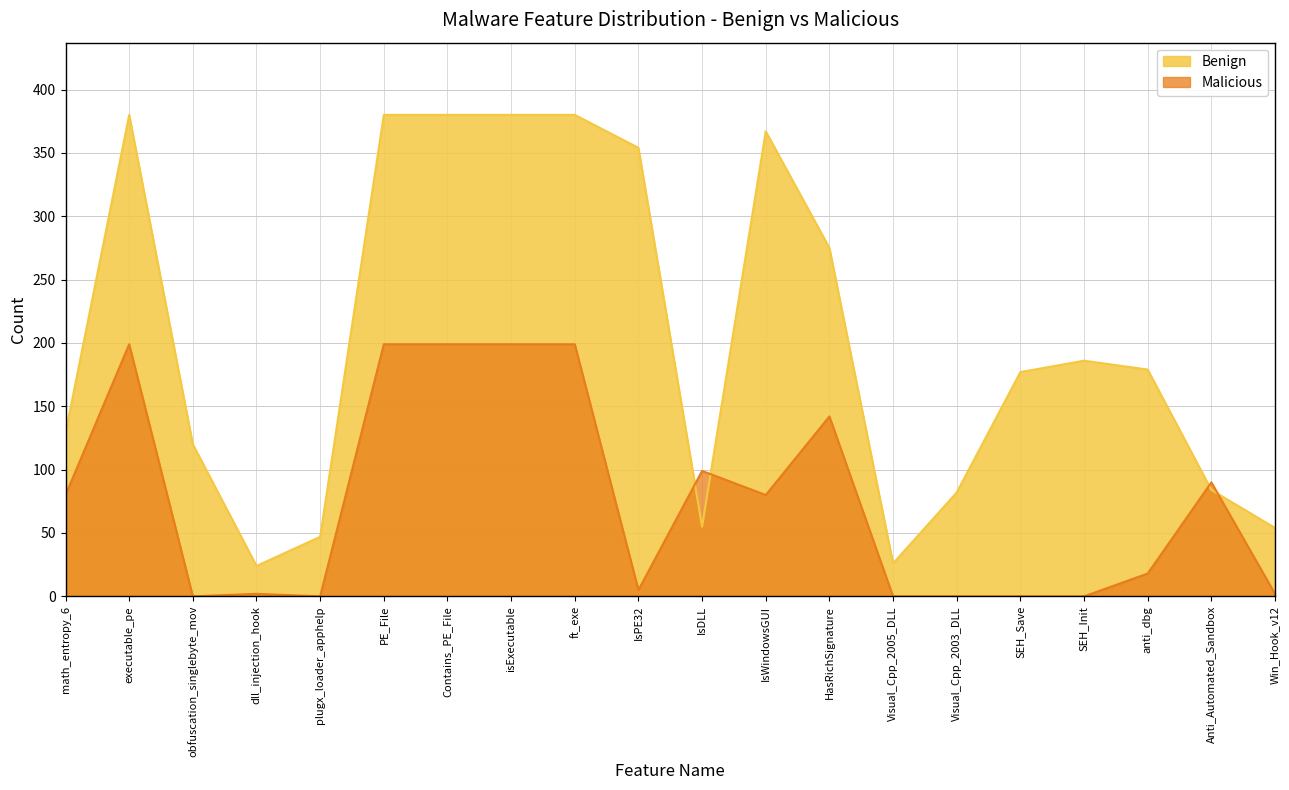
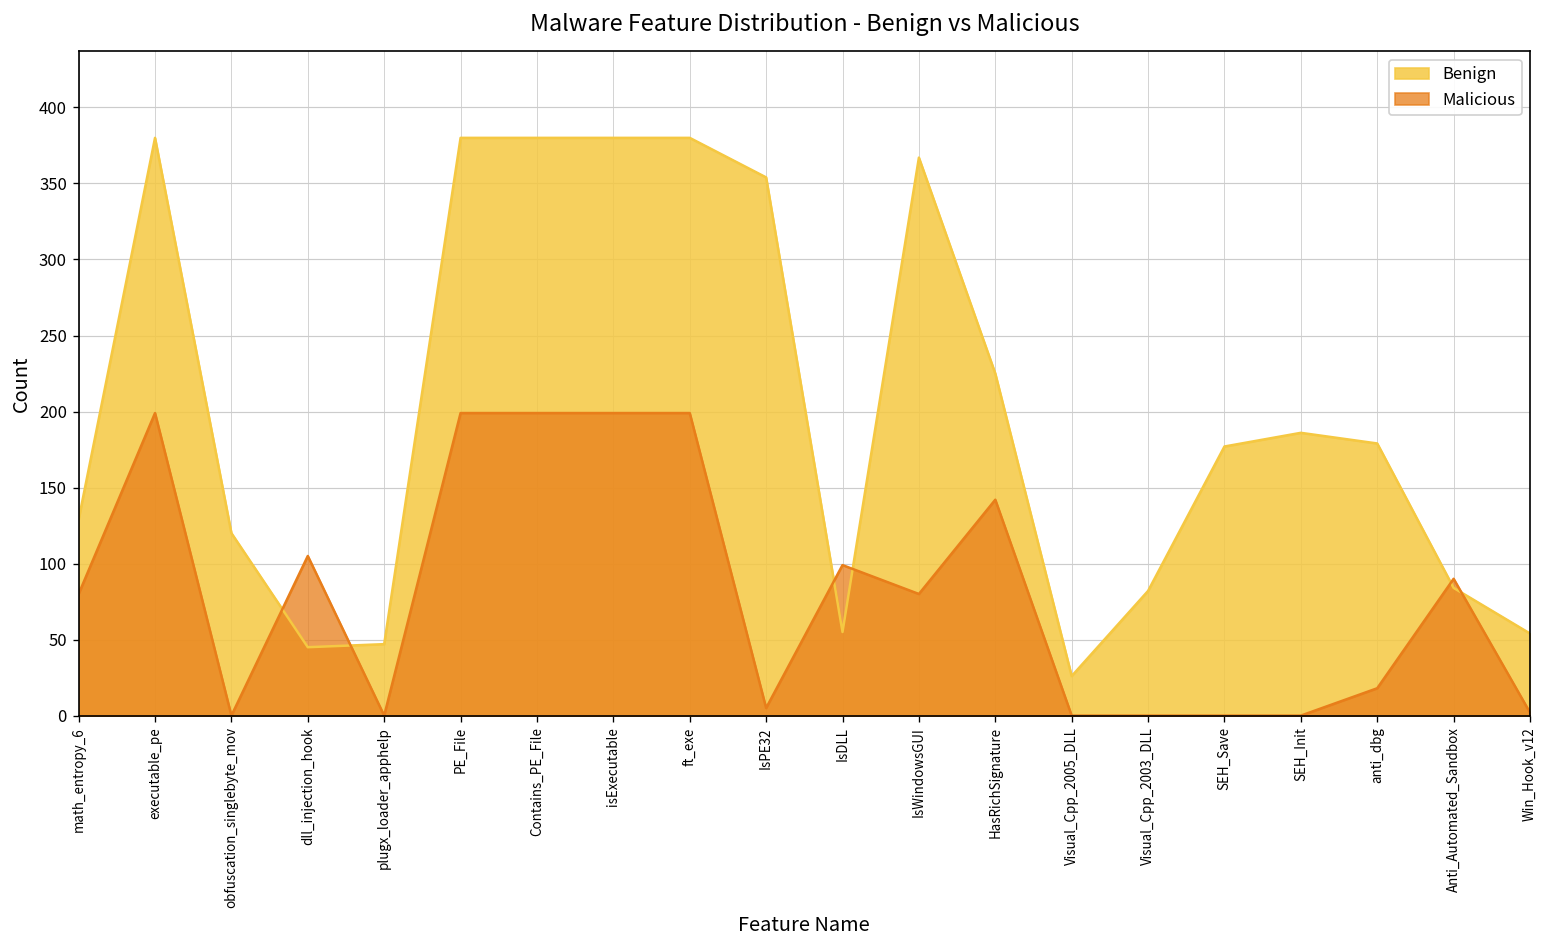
  {
    "Benign": {
      "math_entropy_6": 129,
      "executable_pe": 380,
      "obfuscation_singlebyte_mov": 120,
-     "dll_injection_hook": 24,
+     "dll_injection_hook": 45,
      "plugx_loader_apphelp": 47,
      "PE_File": 380,
      "Contains_PE_File": 380,
      "isExecutable": 380,
      "ft_exe": 380,
      "IsPE32": 354,
      "IsDLL": 55,
      "IsWindowsGUI": 367,
-     "HasRichSignature": 275,
+     "HasRichSignature": 225,
      "Visual_Cpp_2005_DLL": 26,
      "Visual_Cpp_2003_DLL": 82,
      "SEH_Save": 177,
      "SEH_Init": 186,
      "anti_dbg": 179,
      "Anti_Automated_Sandbox": 84,
      "Win_Hook_v12": 54
    },
    "Malicious": {
      "math_entropy_6": 80,
      "executable_pe": 199,
      "obfuscation_singlebyte_mov": 0,
-     "dll_injection_hook": 2,
+     "dll_injection_hook": 105,
      "plugx_loader_apphelp": 0,
      "PE_File": 199,
      "Contains_PE_File": 199,
      "isExecutable": 199,
      "ft_exe": 199,
      "IsPE32": 5,
      "IsDLL": 99,
      "IsWindowsGUI": 80,
      "HasRichSignature": 142,
      "Visual_Cpp_2005_DLL": 0,
      "Visual_Cpp_2003_DLL": 0,
      "SEH_Save": 0,
      "SEH_Init": 0,
      "anti_dbg": 18,
      "Anti_Automated_Sandbox": 90,
      "Win_Hook_v12": 2
    }
  }
